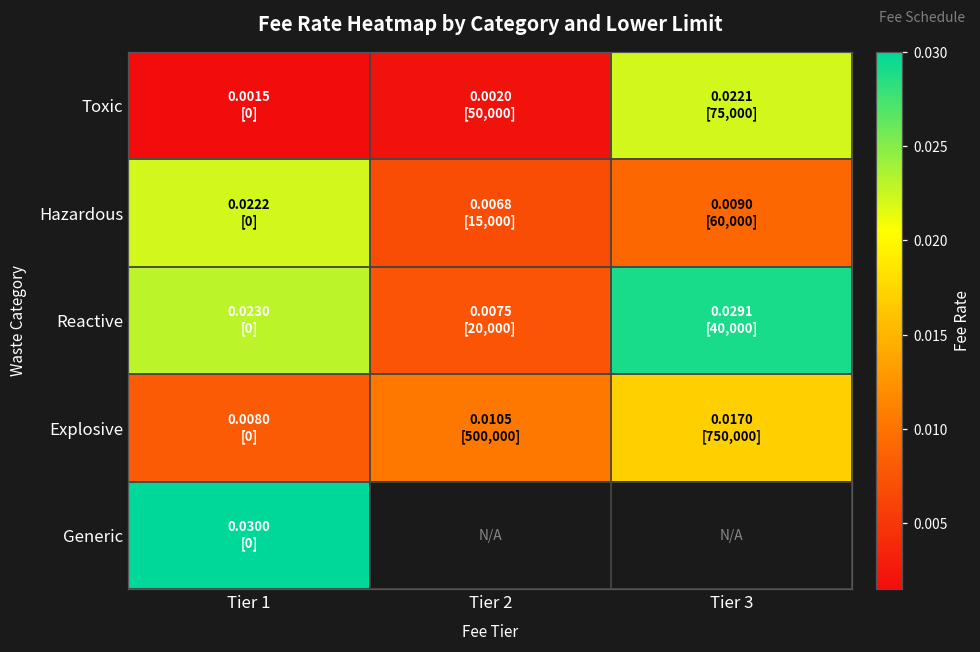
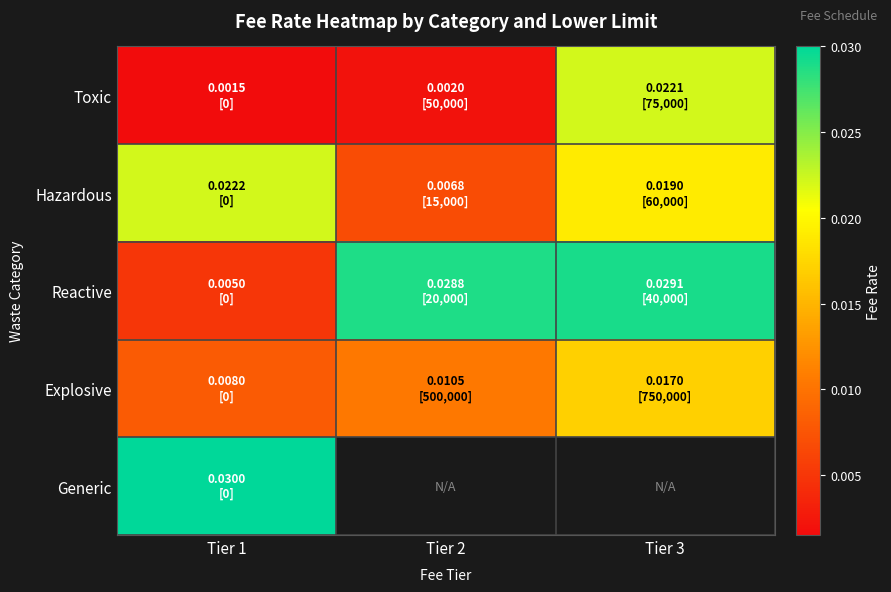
  {
    "Hazardous": {
-     "Tier 3": 0.0090
+     "Tier 3": 0.0190
    },
    "Reactive": {
-     "Tier 1": 0.0230,
-     "Tier 2": 0.0075
+     "Tier 1": 0.0050,
+     "Tier 2": 0.0288
    }
  }
